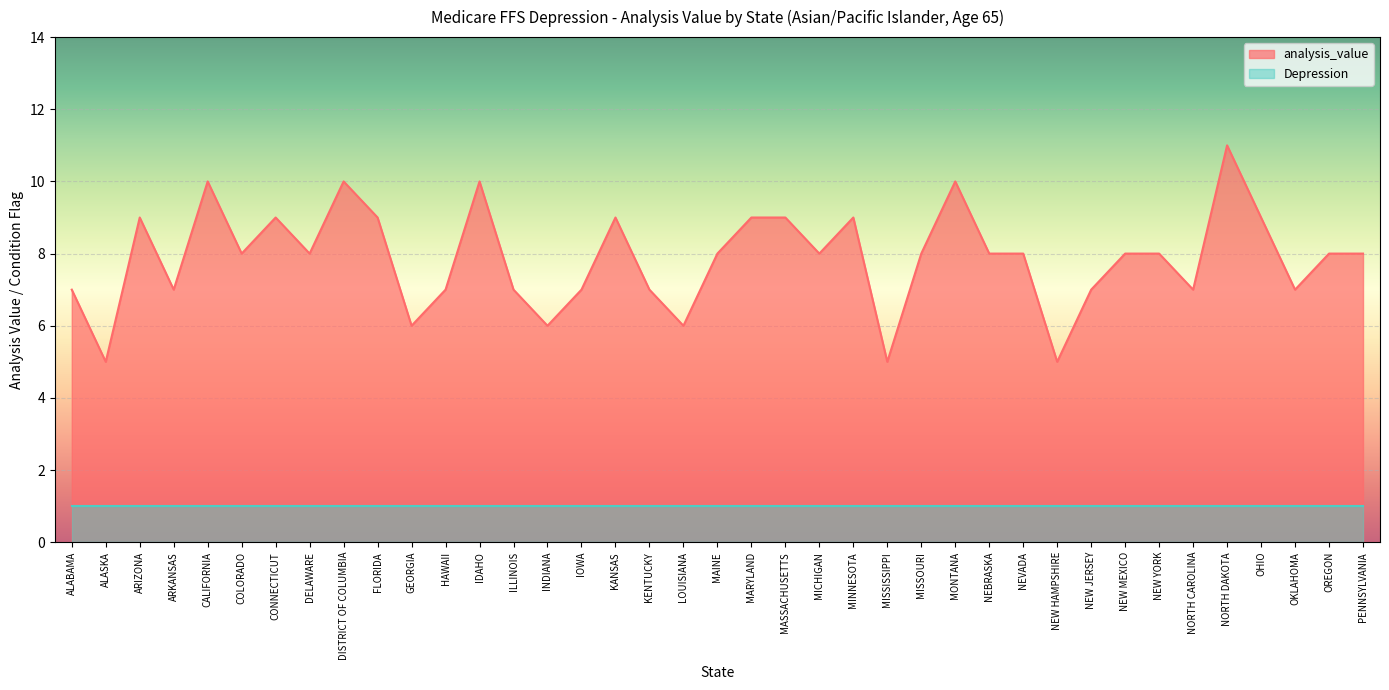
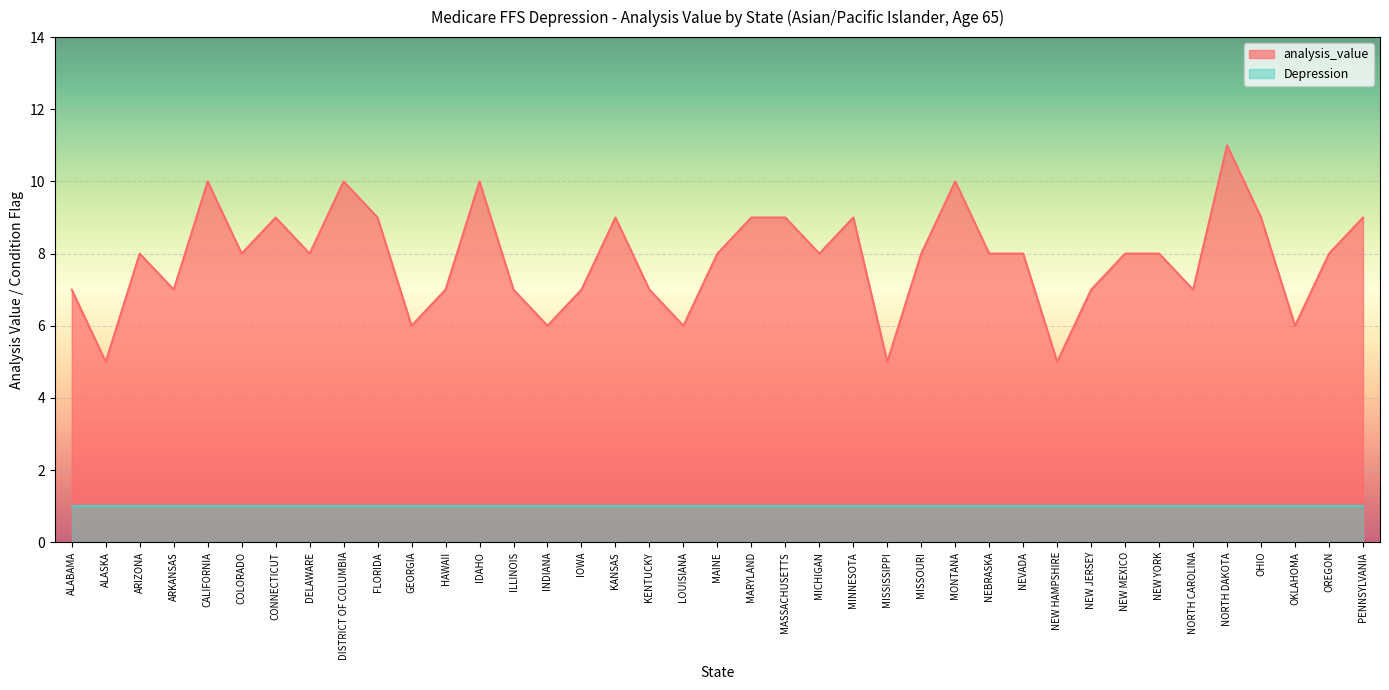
  {
    "analysis_value": {
      "ALABAMA": 7,
      "ALASKA": 5,
-     "ARIZONA": 9,
+     "ARIZONA": 8,
      "ARKANSAS": 7,
      "CALIFORNIA": 10,
      "COLORADO": 8,
      "CONNECTICUT": 9,
      "DELAWARE": 8,
      "DISTRICT OF COLUMBIA": 10,
      "FLORIDA": 9,
      "GEORGIA": 6,
      "HAWAII": 7,
      "IDAHO": 10,
      "ILLINOIS": 7,
      "INDIANA": 6,
      "IOWA": 7,
      "KANSAS": 9,
      "KENTUCKY": 7,
      "LOUISIANA": 6,
      "MAINE": 8,
      "MARYLAND": 9,
      "MASSACHUSETTS": 9,
      "MICHIGAN": 8,
      "MINNESOTA": 9,
      "MISSISSIPPI": 5,
      "MISSOURI": 8,
      "MONTANA": 10,
      "NEBRASKA": 8,
      "NEVADA": 8,
      "NEW HAMPSHIRE": 5,
      "NEW JERSEY": 7,
      "NEW MEXICO": 8,
      "NEW YORK": 8,
      "NORTH CAROLINA": 7,
      "NORTH DAKOTA": 11,
      "OHIO": 9,
-     "OKLAHOMA": 7,
+     "OKLAHOMA": 6,
      "OREGON": 8,
-     "PENNSYLVANIA": 8
+     "PENNSYLVANIA": 9
    },
    "Depression": {
      "ALABAMA": 1,
      "ALASKA": 1,
      "ARIZONA": 1,
      "ARKANSAS": 1,
      "CALIFORNIA": 1,
      "COLORADO": 1,
      "CONNECTICUT": 1,
      "DELAWARE": 1,
      "DISTRICT OF COLUMBIA": 1,
      "FLORIDA": 1,
      "GEORGIA": 1,
      "HAWAII": 1,
      "IDAHO": 1,
      "ILLINOIS": 1,
      "INDIANA": 1,
      "IOWA": 1,
      "KANSAS": 1,
      "KENTUCKY": 1,
      "LOUISIANA": 1,
      "MAINE": 1,
      "MARYLAND": 1,
      "MASSACHUSETTS": 1,
      "MICHIGAN": 1,
      "MINNESOTA": 1,
      "MISSISSIPPI": 1,
      "MISSOURI": 1,
      "MONTANA": 1,
      "NEBRASKA": 1,
      "NEVADA": 1,
      "NEW HAMPSHIRE": 1,
      "NEW JERSEY": 1,
      "NEW MEXICO": 1,
      "NEW YORK": 1,
      "NORTH CAROLINA": 1,
      "NORTH DAKOTA": 1,
      "OHIO": 1,
      "OKLAHOMA": 1,
      "OREGON": 1,
      "PENNSYLVANIA": 1
    }
  }
